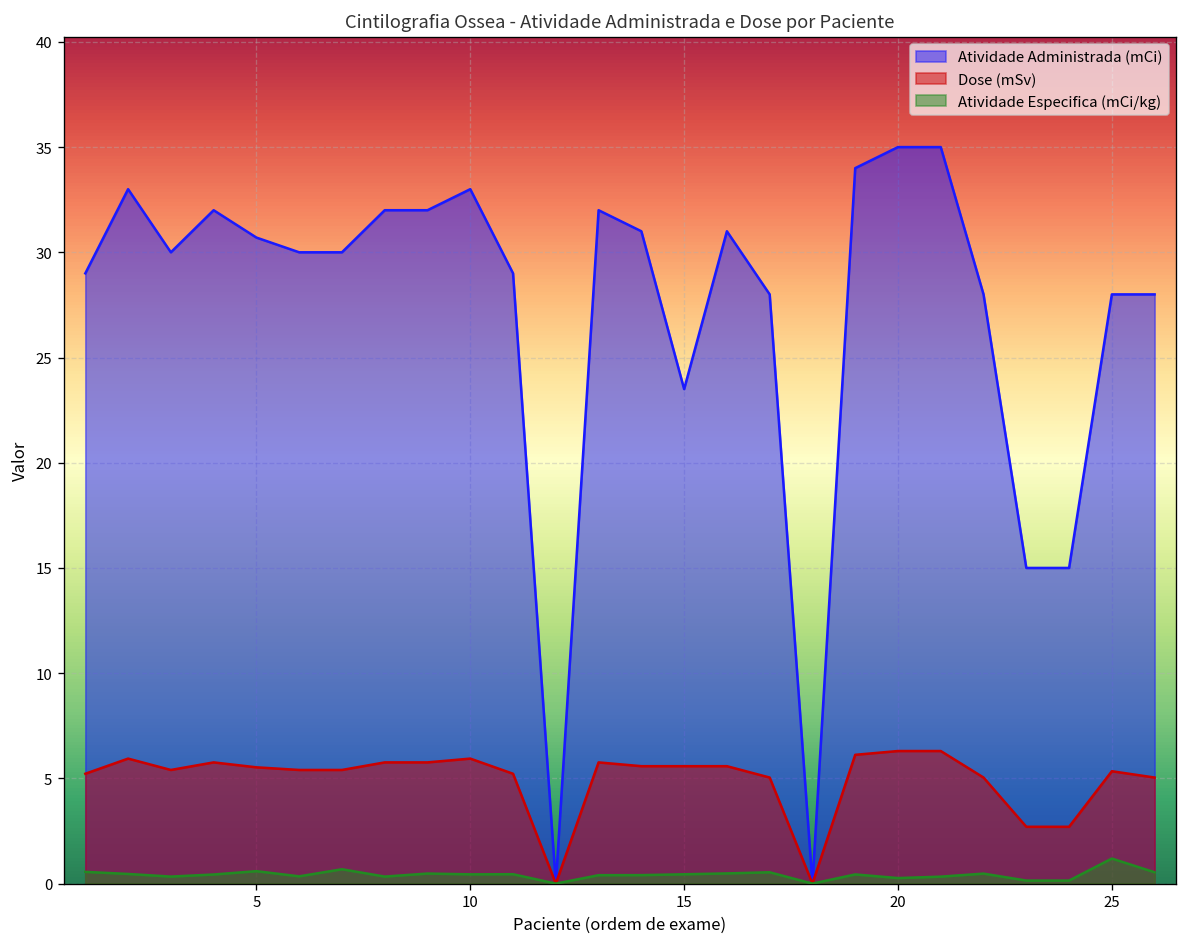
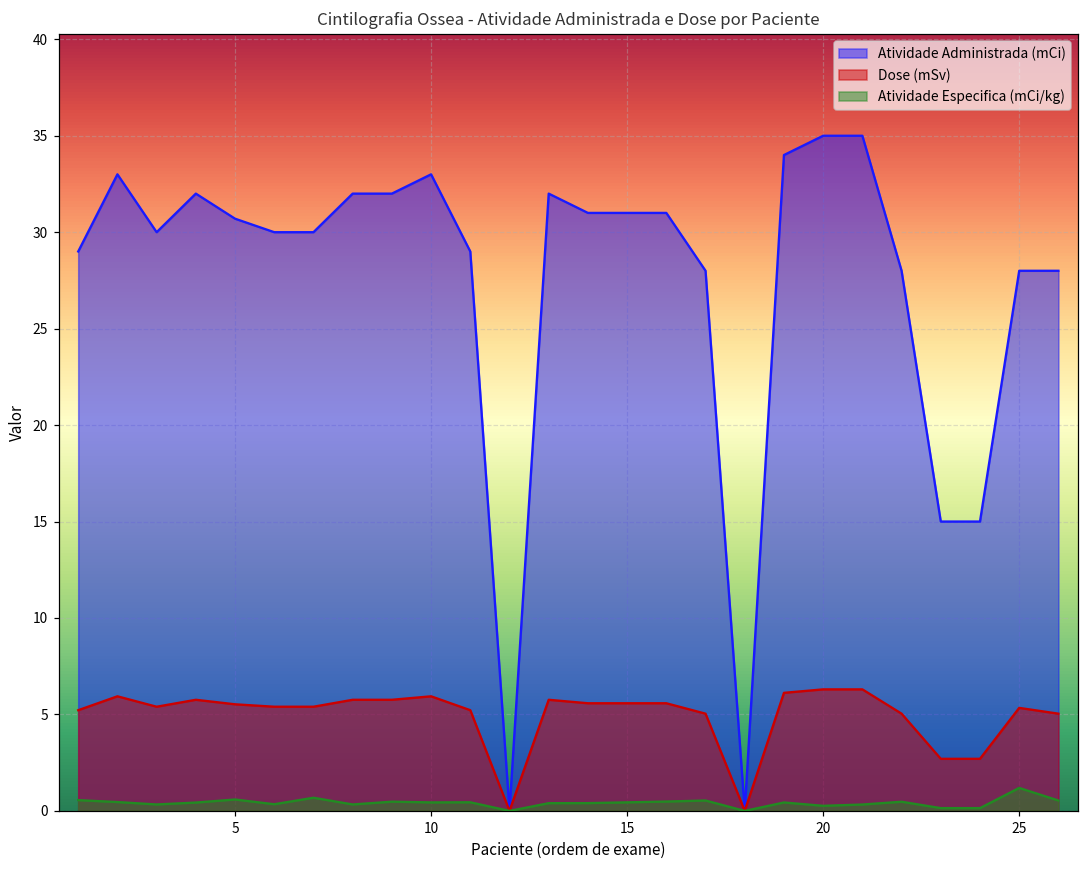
  {
    "Atividade Administrada (mCi)": {
      "5": 30.7,
      "10": 33.0,
-     "15": 23.5,
+     "15": 31.0,
      "20": 35.0,
      "25": 28.0
    },
    "Dose (mSv)": {
      "5": 5.5,
      "10": 5.9,
      "15": 5.6,
      "20": 6.3,
      "25": 5.3
    },
    "Atividade Especifica (mCi/kg)": {
      "5": 0.6,
      "10": 0.4,
      "15": 0.4,
      "20": 0.3,
      "25": 1.2
    }
  }
